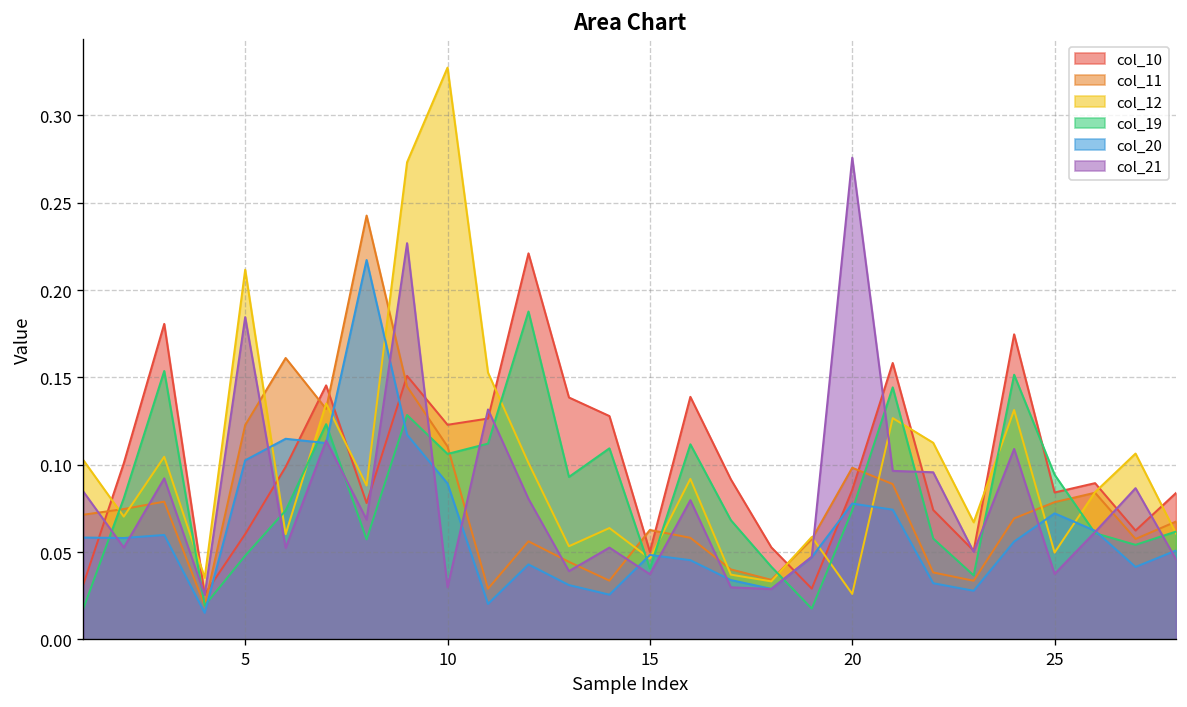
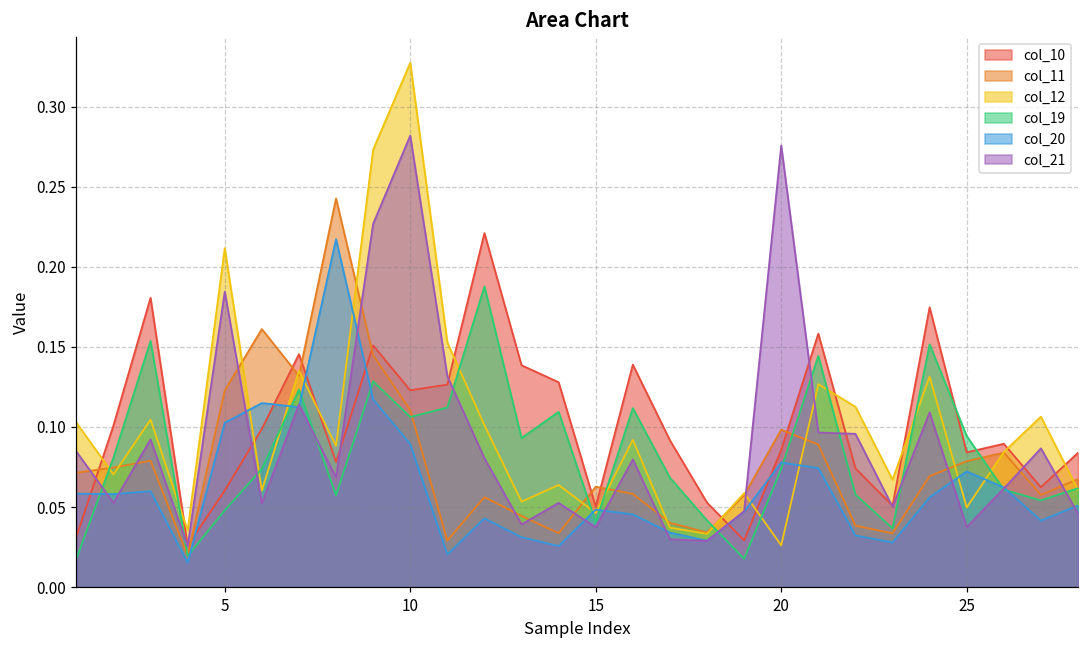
  {
    "col_12": {
      "5": 0.212,
      "10": 0.327,
      "15": 0.046,
      "20": 0.026,
      "25": 0.050
    },
    "col_19": {
      "5": 0.048,
      "10": 0.106,
      "15": 0.041,
      "20": 0.074,
      "25": 0.094
    },
    "col_20": {
      "5": 0.103,
      "10": 0.089,
      "15": 0.048,
      "20": 0.078,
      "25": 0.072
    },
    "col_21": {
      "5": 0.185,
-     "10": 0.030,
+     "10": 0.282,
      "15": 0.037,
      "20": 0.276,
      "25": 0.038
    }
  }
